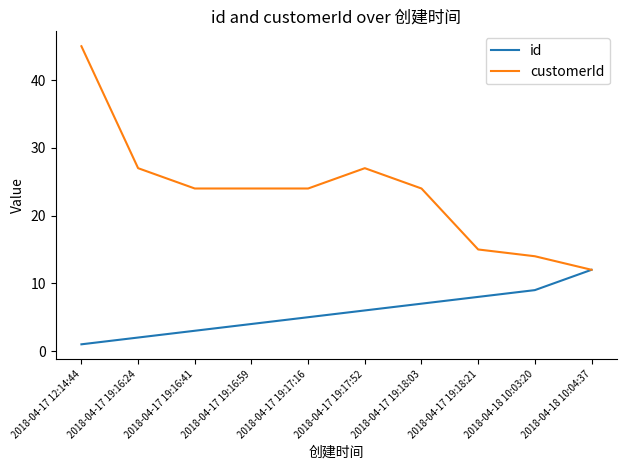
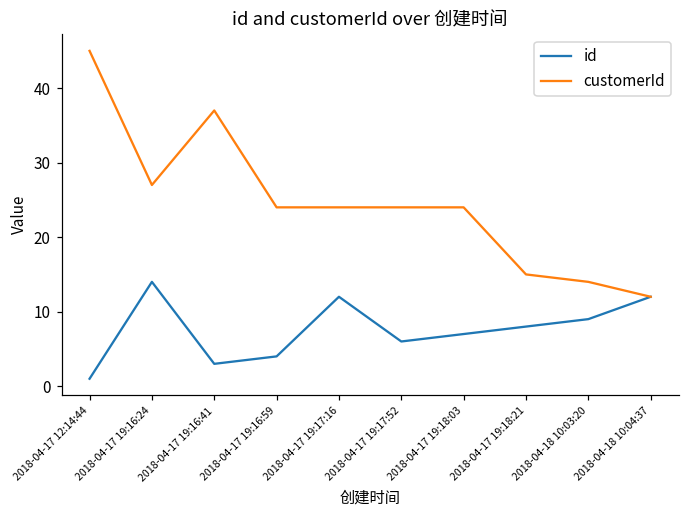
  {
    "id": {
      "2018-04-17 12:14:44": 1,
-     "2018-04-17 19:16:24": 2,
+     "2018-04-17 19:16:24": 14,
      "2018-04-17 19:16:41": 3,
      "2018-04-17 19:16:59": 4,
-     "2018-04-17 19:17:16": 5,
+     "2018-04-17 19:17:16": 12,
      "2018-04-17 19:17:52": 6,
      "2018-04-17 19:18:03": 7,
      "2018-04-17 19:18:21": 8,
      "2018-04-18 10:03:20": 9
    },
    "customerId": {
      "2018-04-17 12:14:44": 45,
      "2018-04-17 19:16:24": 27,
-     "2018-04-17 19:16:41": 24,
+     "2018-04-17 19:16:41": 37,
      "2018-04-17 19:16:59": 24,
      "2018-04-17 19:17:16": 24,
-     "2018-04-17 19:17:52": 27,
+     "2018-04-17 19:17:52": 24,
      "2018-04-17 19:18:03": 24,
      "2018-04-17 19:18:21": 15,
      "2018-04-18 10:03:20": 14
    }
  }
